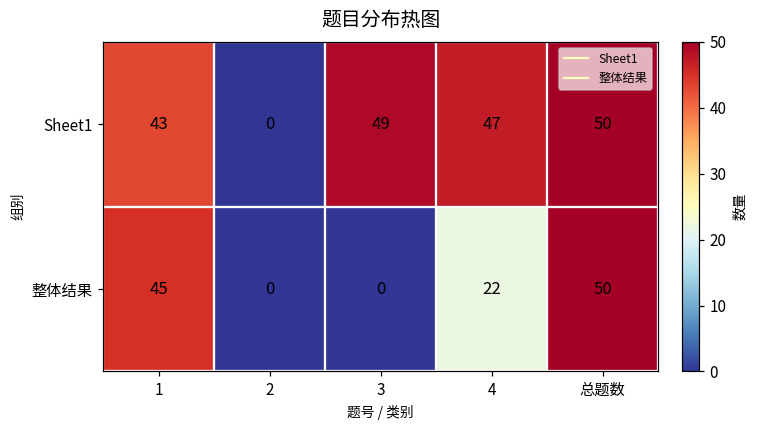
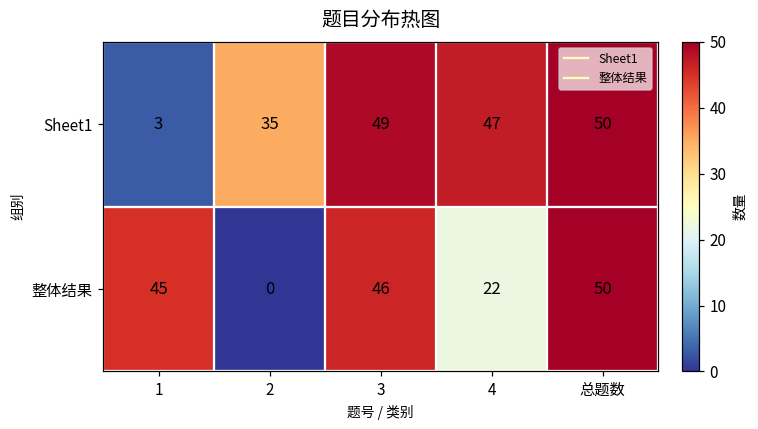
  {
    "Sheet1": {
-     "1": 43,
-     "2": 0,
+     "1": 3,
+     "2": 35,
      "3": 49,
      "4": 47,
      "总题数": 50
    },
    "整体结果": {
      "1": 45,
      "2": 0,
-     "3": 0,
+     "3": 46,
      "4": 22,
      "总题数": 50
    }
  }
